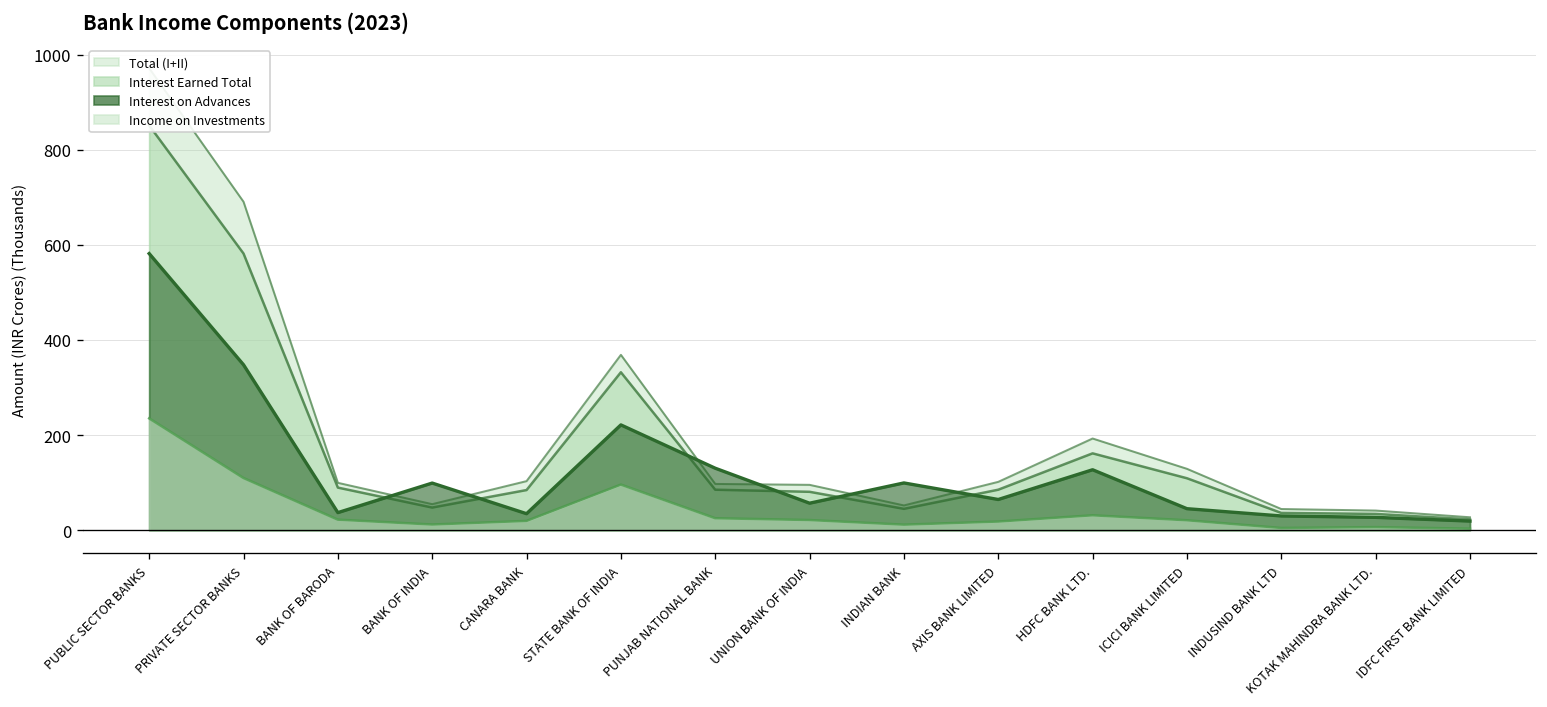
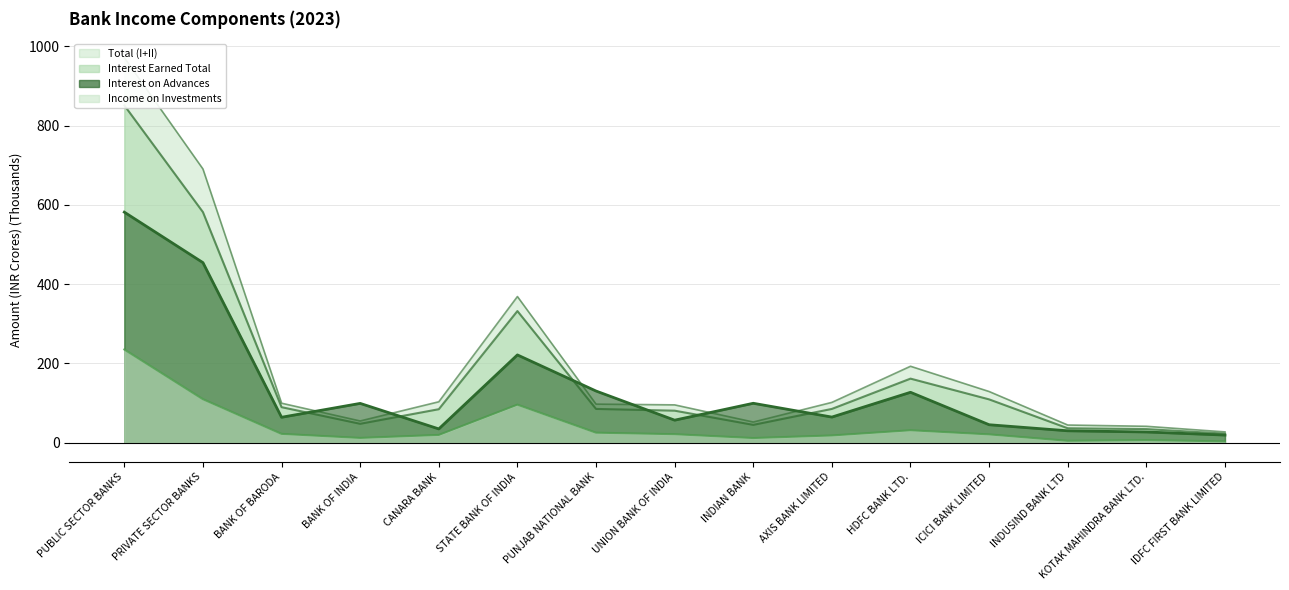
  {
    "Interest on Advances": {
      "PUBLIC SECTOR BANKS": 580,
-     "PRIVATE SECTOR BANKS": 350,
-     "BANK OF BARODA": 40,
+     "PRIVATE SECTOR BANKS": 450,
+     "BANK OF BARODA": 60,
      "BANK OF INDIA": 100,
      "CANARA BANK": 30,
      "STATE BANK OF INDIA": 220,
      "PUNJAB NATIONAL BANK": 130,
      "UNION BANK OF INDIA": 60,
      "INDIAN BANK": 100,
      "AXIS BANK LIMITED": 60,
      "HDFC BANK LTD.": 130,
      "ICICI BANK LIMITED": 50,
      "INDUSIND BANK LTD": 30,
      "KOTAK MAHINDRA BANK LTD.": 30
    }
  }
